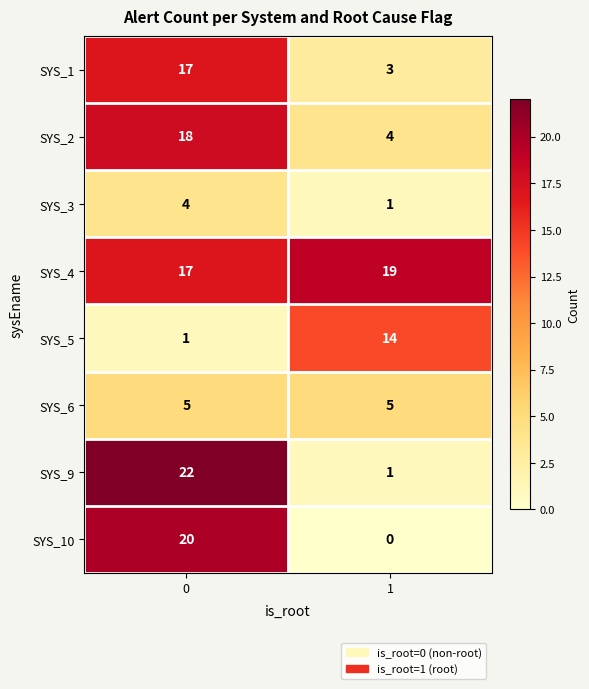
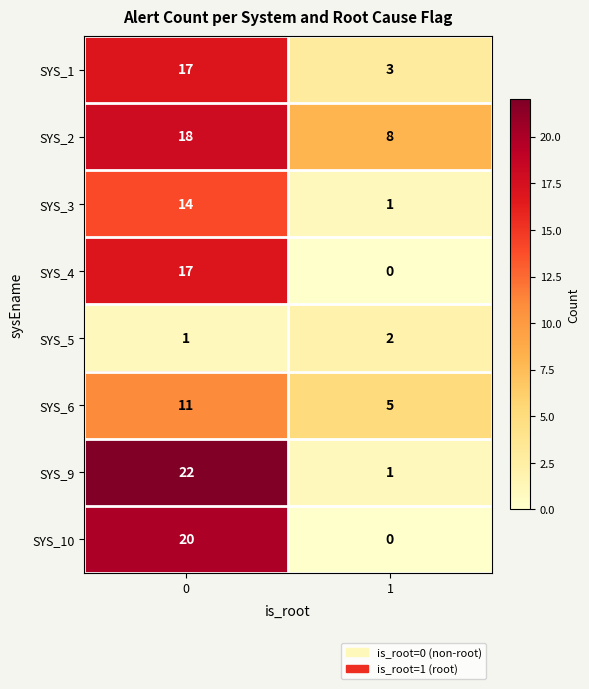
  {
    "SYS_1": {
      "0": 17,
      "1": 3
    },
    "SYS_2": {
      "0": 18,
-     "1": 4
+     "1": 8
    },
    "SYS_3": {
-     "0": 4,
+     "0": 14,
      "1": 1
    },
    "SYS_4": {
      "0": 17,
-     "1": 19
+     "1": 0
    },
    "SYS_5": {
      "0": 1,
-     "1": 14
+     "1": 2
    },
    "SYS_6": {
-     "0": 5,
+     "0": 11,
      "1": 5
    },
    "SYS_9": {
      "0": 22,
      "1": 1
    },
    "SYS_10": {
      "0": 20,
      "1": 0
    }
  }
